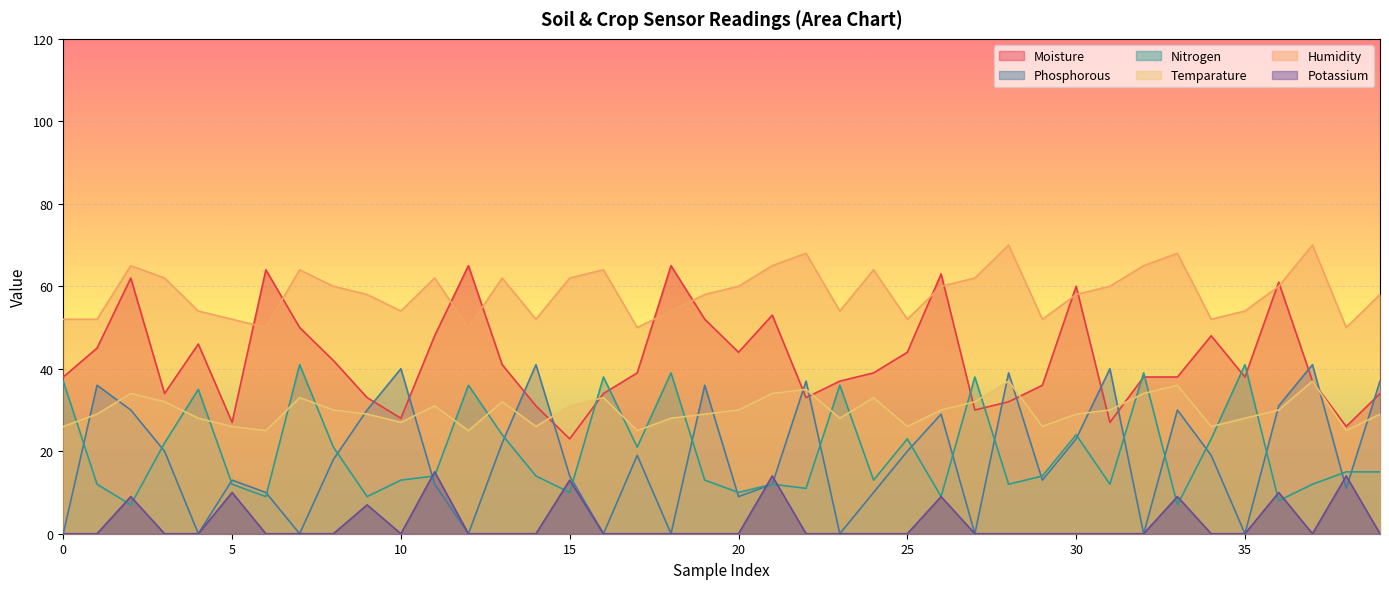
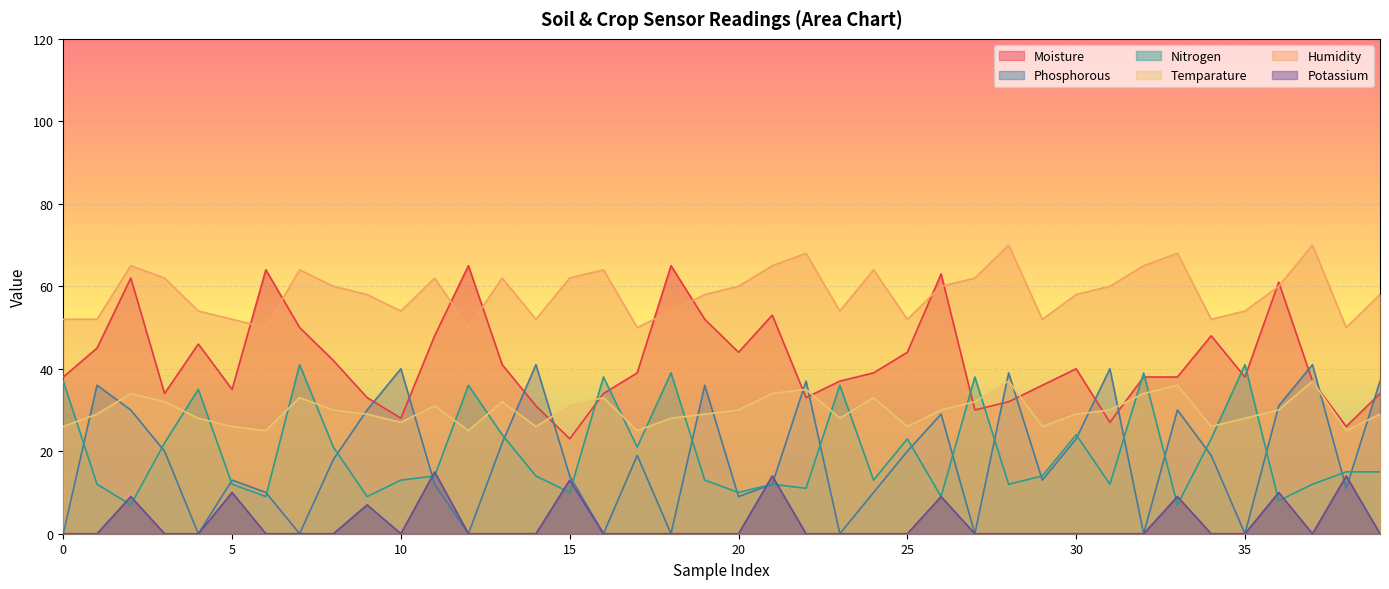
  {
    "Moisture": {
      "0": 38,
-     "5": 27,
+     "5": 35,
      "10": 28,
      "15": 23,
      "20": 44,
      "25": 44,
-     "30": 60,
+     "30": 40,
      "35": 38
    }
  }
